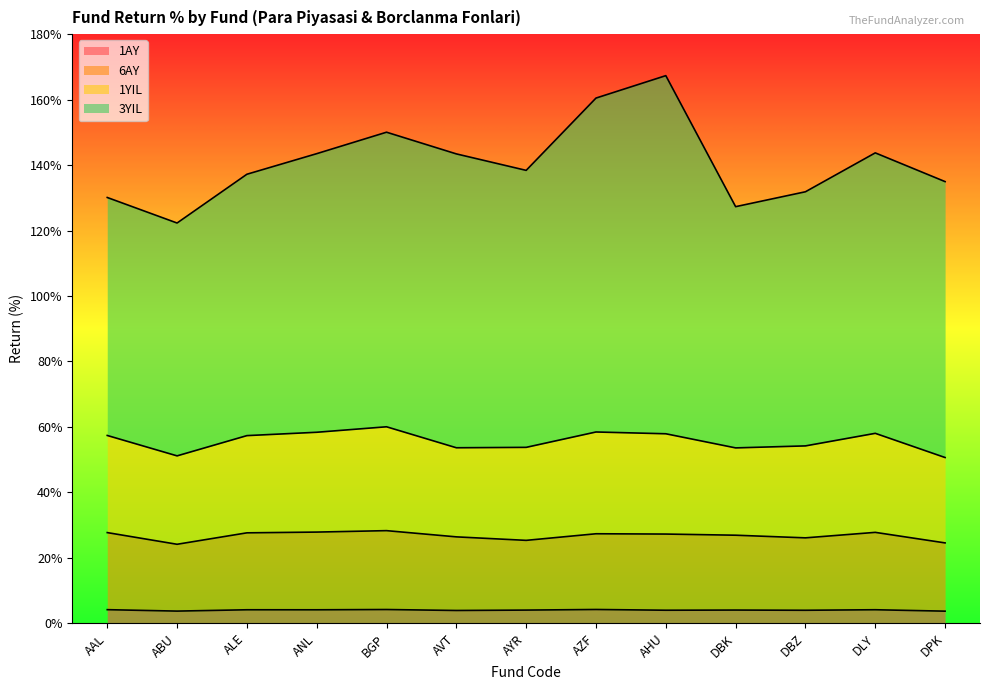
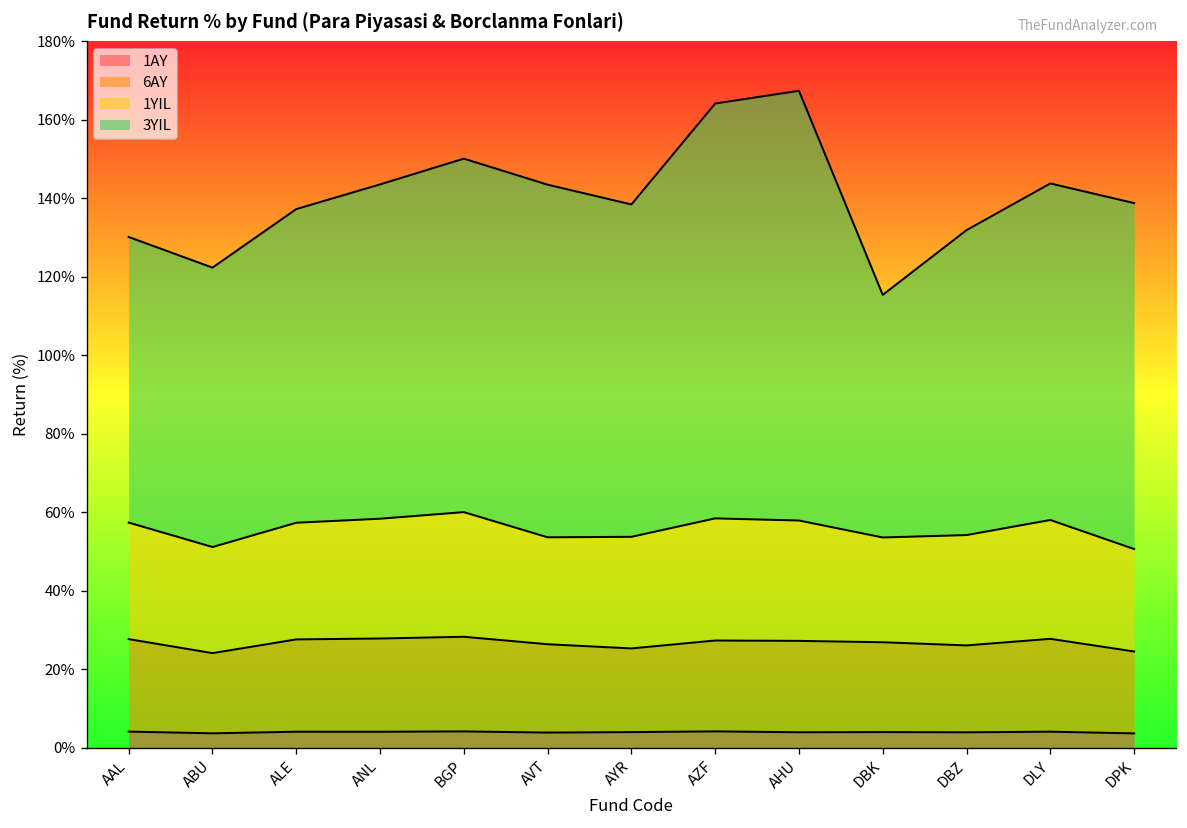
  {
    "1AY": {
      "AAL": "4%",
      "ABU": "4%",
      "ALE": "4%",
      "ANL": "4%",
      "BGP": "4%",
      "AVT": "4%",
      "AYR": "4%",
      "AZF": "4%",
      "AHU": "4%",
      "DBK": "4%",
      "DBZ": "4%",
      "DLY": "4%",
      "DPK": "4%"
    },
    "3YIL": {
      "AAL": "130%",
      "ABU": "122%",
      "ALE": "137%",
      "ANL": "143%",
      "BGP": "150%",
      "AVT": "143%",
      "AYR": "138%",
-     "AZF": "160%",
+     "AZF": "164%",
      "AHU": "167%",
-     "DBK": "127%",
+     "DBK": "115%",
      "DBZ": "132%",
      "DLY": "144%",
-     "DPK": "135%"
+     "DPK": "139%"
    }
  }
